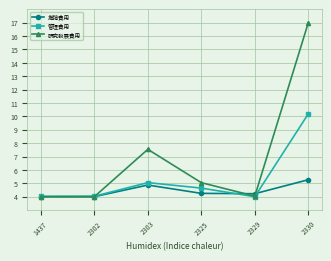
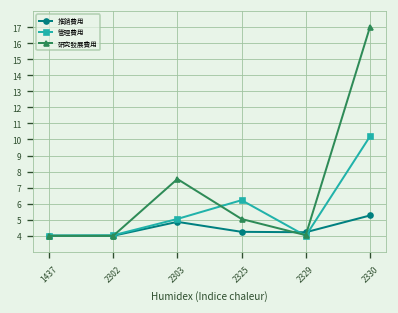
  {
    "推銷費用": {
      "2325": 4.2,
      "2330": 5.3
    },
    "管理費用": {
-     "2325": 4.6,
+     "2325": 6.2,
      "2330": 10.2
    },
    "研究發展費用": {
      "2303": 7.5,
      "2325": 5.0,
      "2330": 17.0
    }
  }
